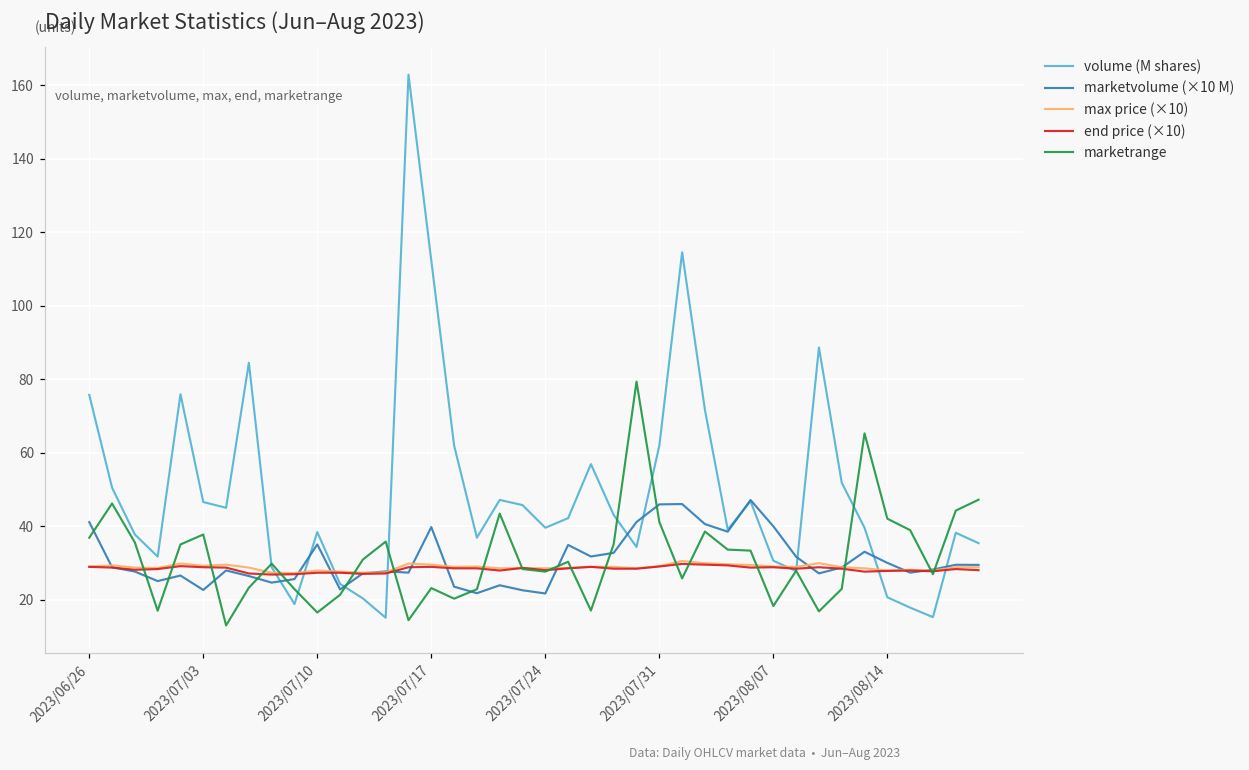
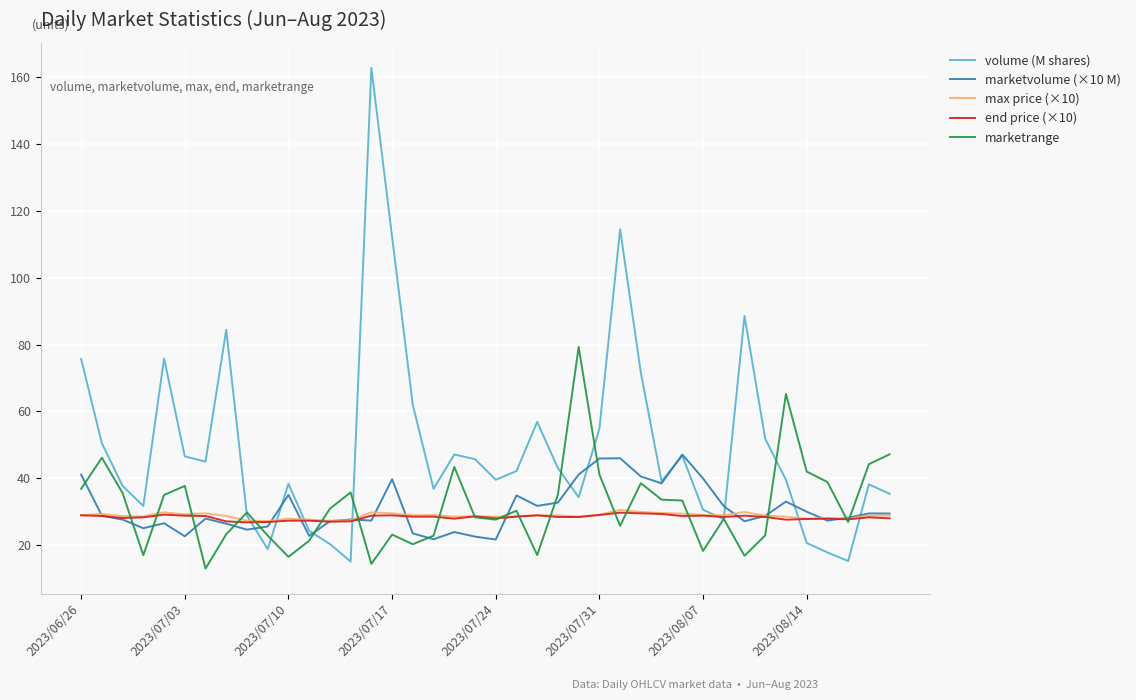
  {
    "volume (M shares)": {
      "2023/06/26": 76,
      "2023/07/03": 47,
      "2023/07/10": 38,
      "2023/07/17": 112,
      "2023/07/24": 40,
-     "2023/07/31": 62,
+     "2023/07/31": 55,
      "2023/08/07": 31,
      "2023/08/14": 21
    },
    "marketvolume (×10 M)": {
      "2023/06/26": 41,
      "2023/07/03": 23,
      "2023/07/10": 35,
      "2023/07/17": 40,
      "2023/07/24": 22,
      "2023/07/31": 46,
      "2023/08/07": 40,
      "2023/08/14": 30
    },
    "marketrange": {
      "2023/06/26": 37,
      "2023/07/03": 38,
      "2023/07/10": 16,
      "2023/07/17": 23,
      "2023/07/31": 41,
      "2023/08/07": 18,
      "2023/08/14": 42
    }
  }
